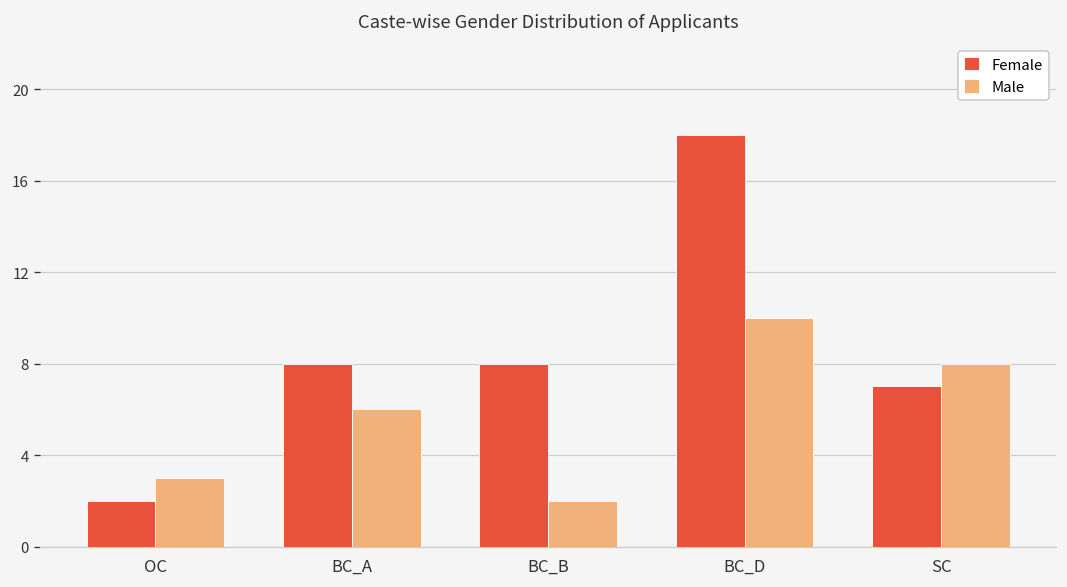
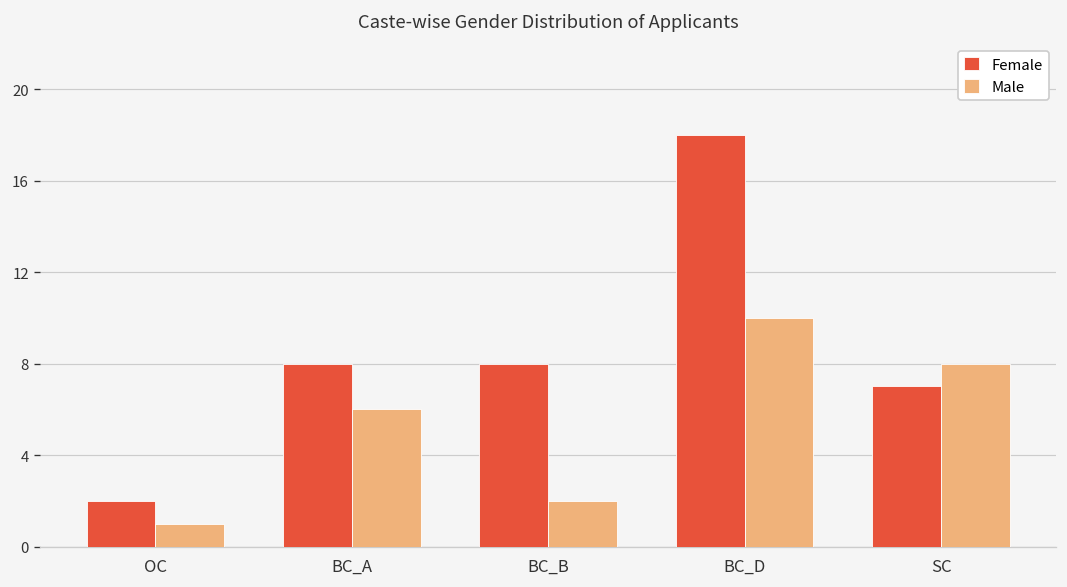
  {
    "Female": {
      "OC": 2,
      "BC_A": 8,
      "BC_B": 8,
      "BC_D": 18,
      "SC": 7
    },
    "Male": {
-     "OC": 3,
+     "OC": 1,
      "BC_A": 6,
      "BC_B": 2,
      "BC_D": 10,
      "SC": 8
    }
  }
